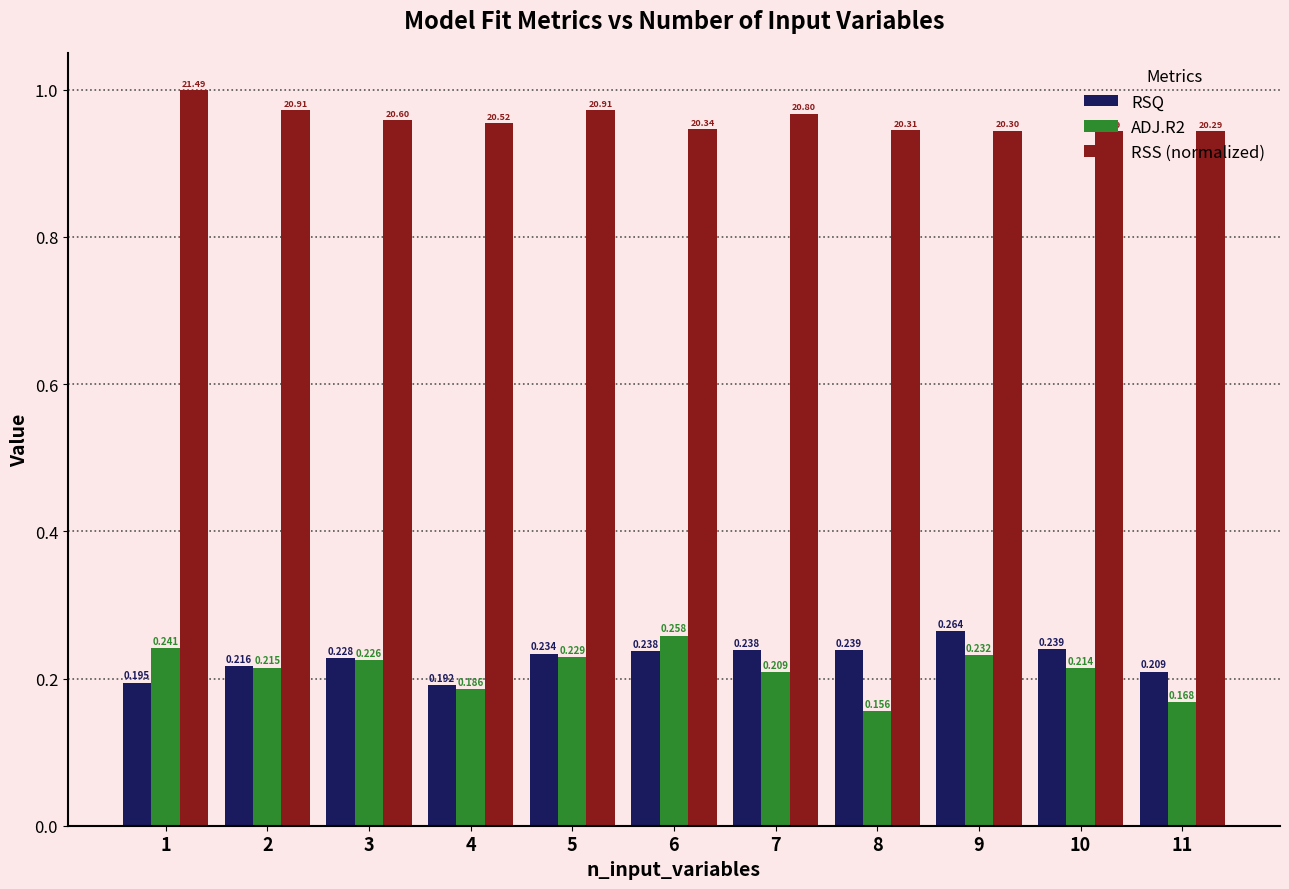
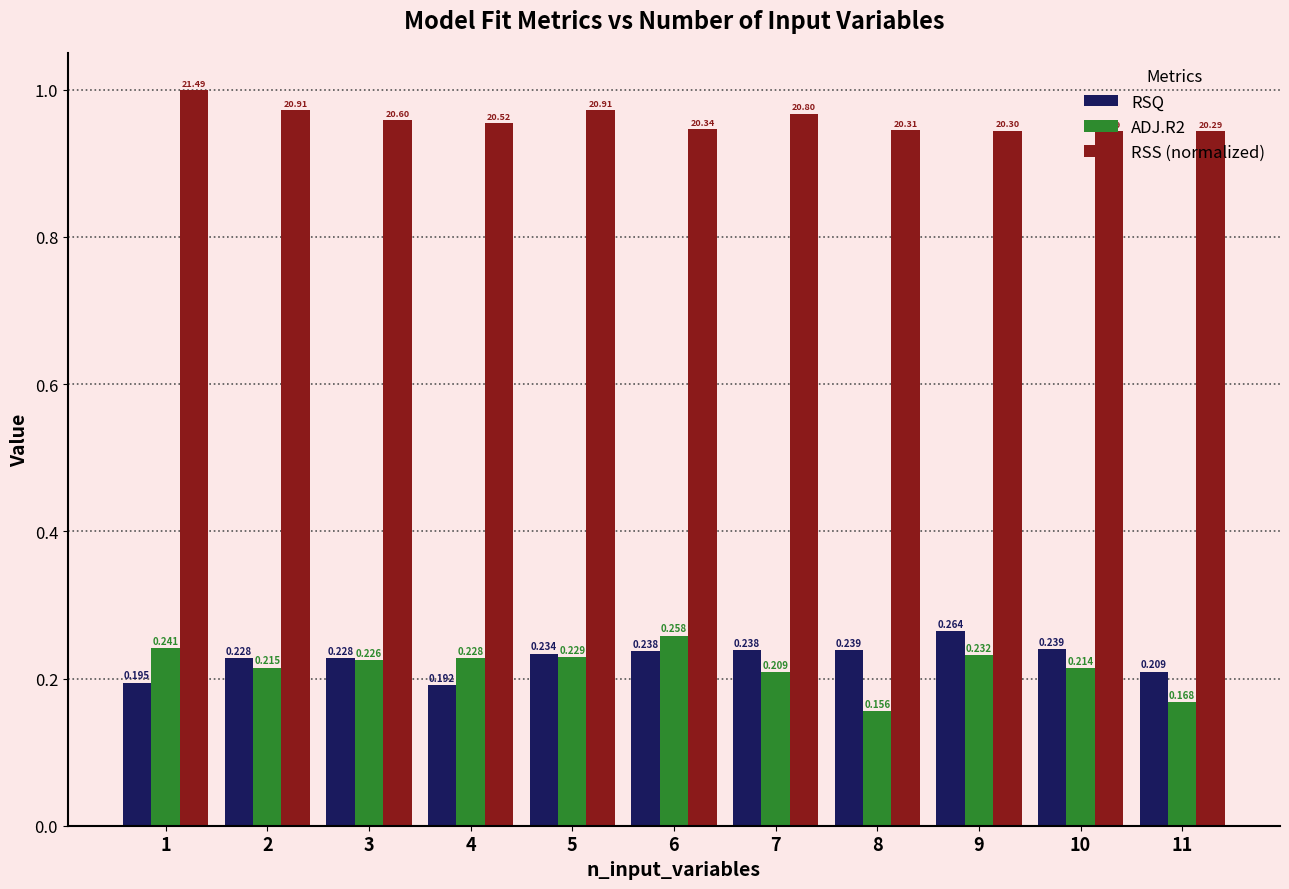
  {
    "RSQ": {
      "1": 0.195,
-     "2": 0.216,
+     "2": 0.228,
      "3": 0.228,
      "4": 0.192,
      "5": 0.234,
      "6": 0.238,
      "7": 0.238,
      "8": 0.239,
      "9": 0.264,
      "10": 0.239,
      "11": 0.209
    },
    "ADJ.R2": {
      "1": 0.241,
      "2": 0.215,
      "3": 0.226,
-     "4": 0.186,
+     "4": 0.228,
      "5": 0.229,
      "6": 0.258,
      "7": 0.209,
      "8": 0.156,
      "9": 0.232,
      "10": 0.214,
      "11": 0.168
    }
  }
